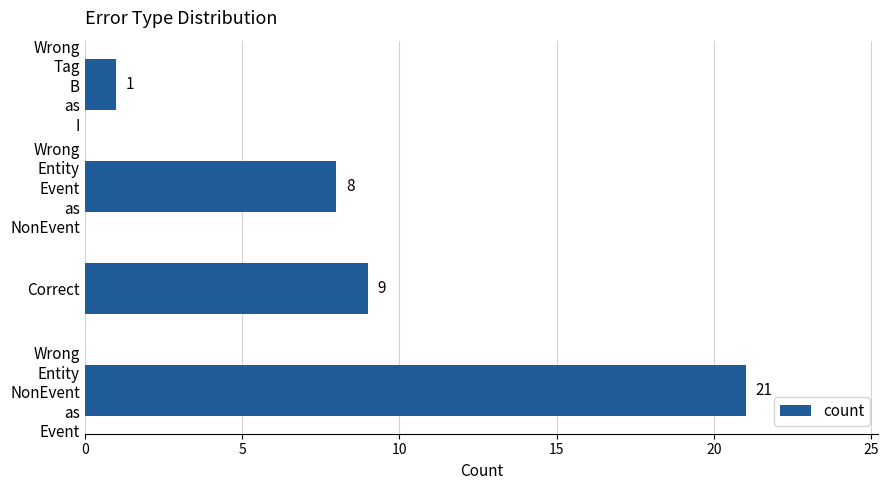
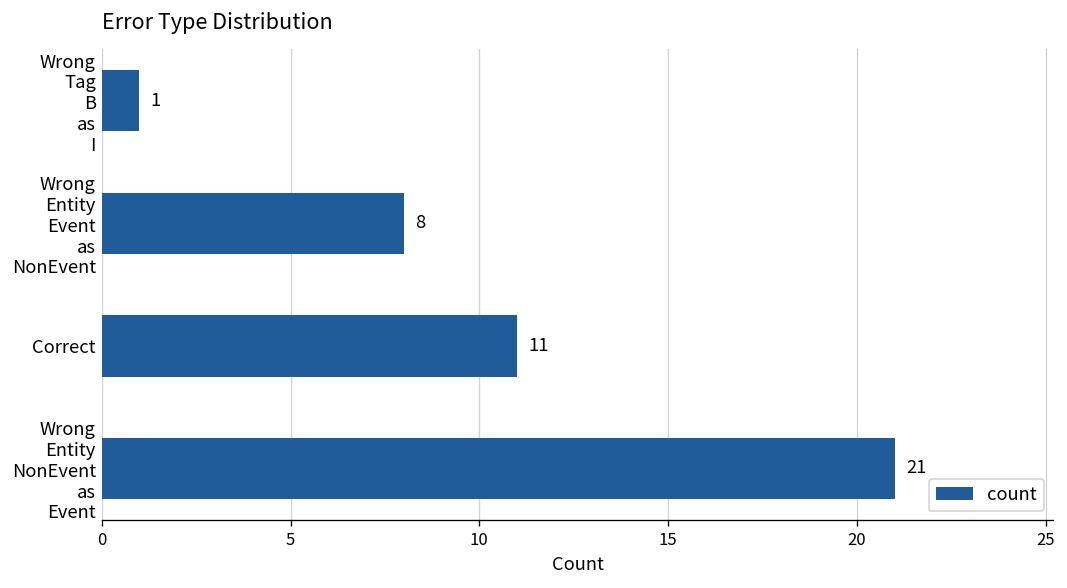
  {
    "Wrong Tag B as I": 1,
    "Wrong Entity Event as NonEvent": 8,
-   "Correct": 9,
+   "Correct": 11,
    "Wrong Entity NonEvent as Event": 21
  }
